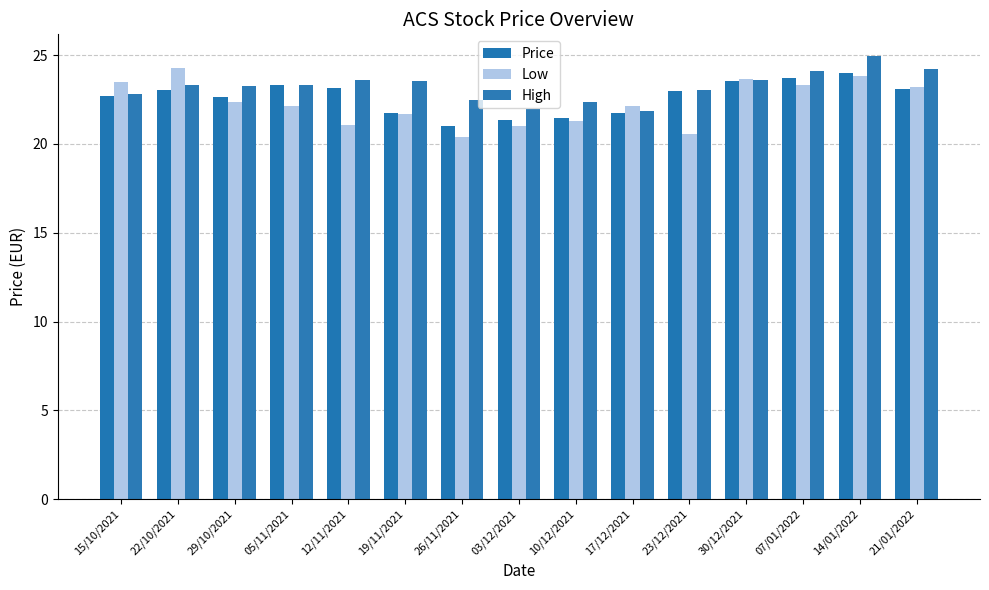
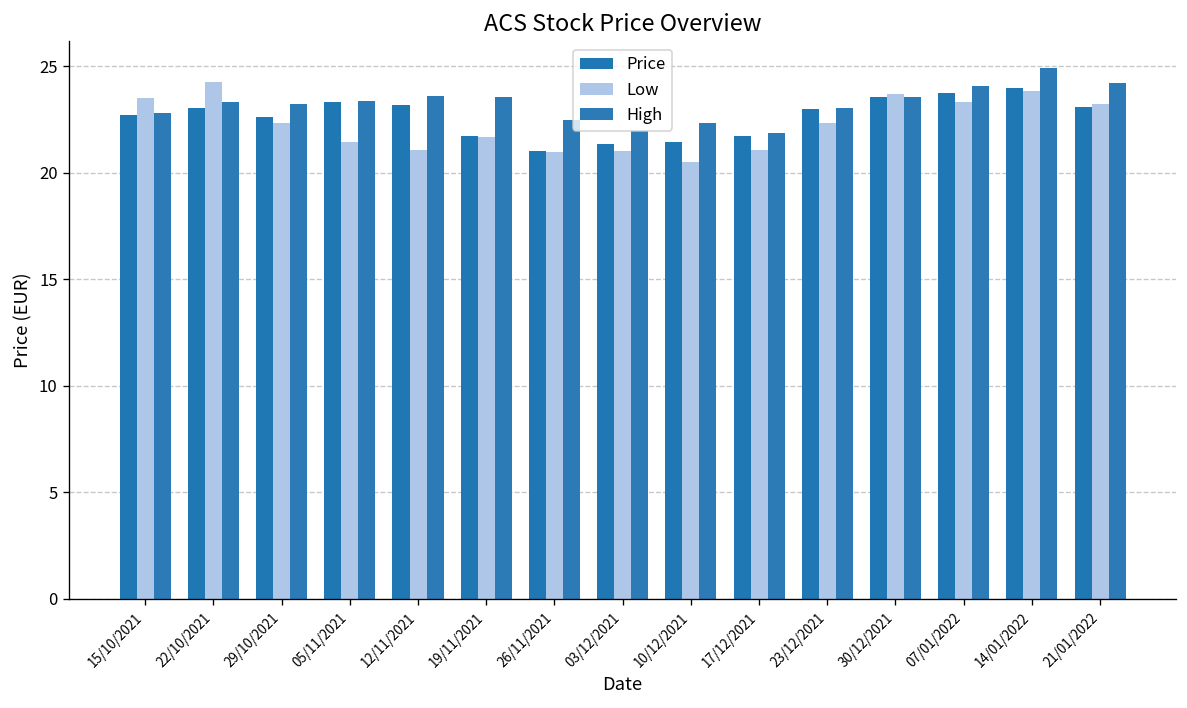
  {
    "Low": {
      "15/10/2021": 23.5,
      "22/10/2021": 24.3,
      "29/10/2021": 22.4,
-     "05/11/2021": 22.2,
+     "05/11/2021": 21.4,
      "12/11/2021": 21.1,
      "19/11/2021": 21.7,
-     "26/11/2021": 20.4,
+     "26/11/2021": 21.0,
      "03/12/2021": 21.0,
-     "10/12/2021": 21.3,
-     "17/12/2021": 22.1,
-     "23/12/2021": 20.6,
+     "10/12/2021": 20.5,
+     "17/12/2021": 21.1,
+     "23/12/2021": 22.3,
      "30/12/2021": 23.7,
      "07/01/2022": 23.3,
      "14/01/2022": 23.8,
      "21/01/2022": 23.2
    }
  }
